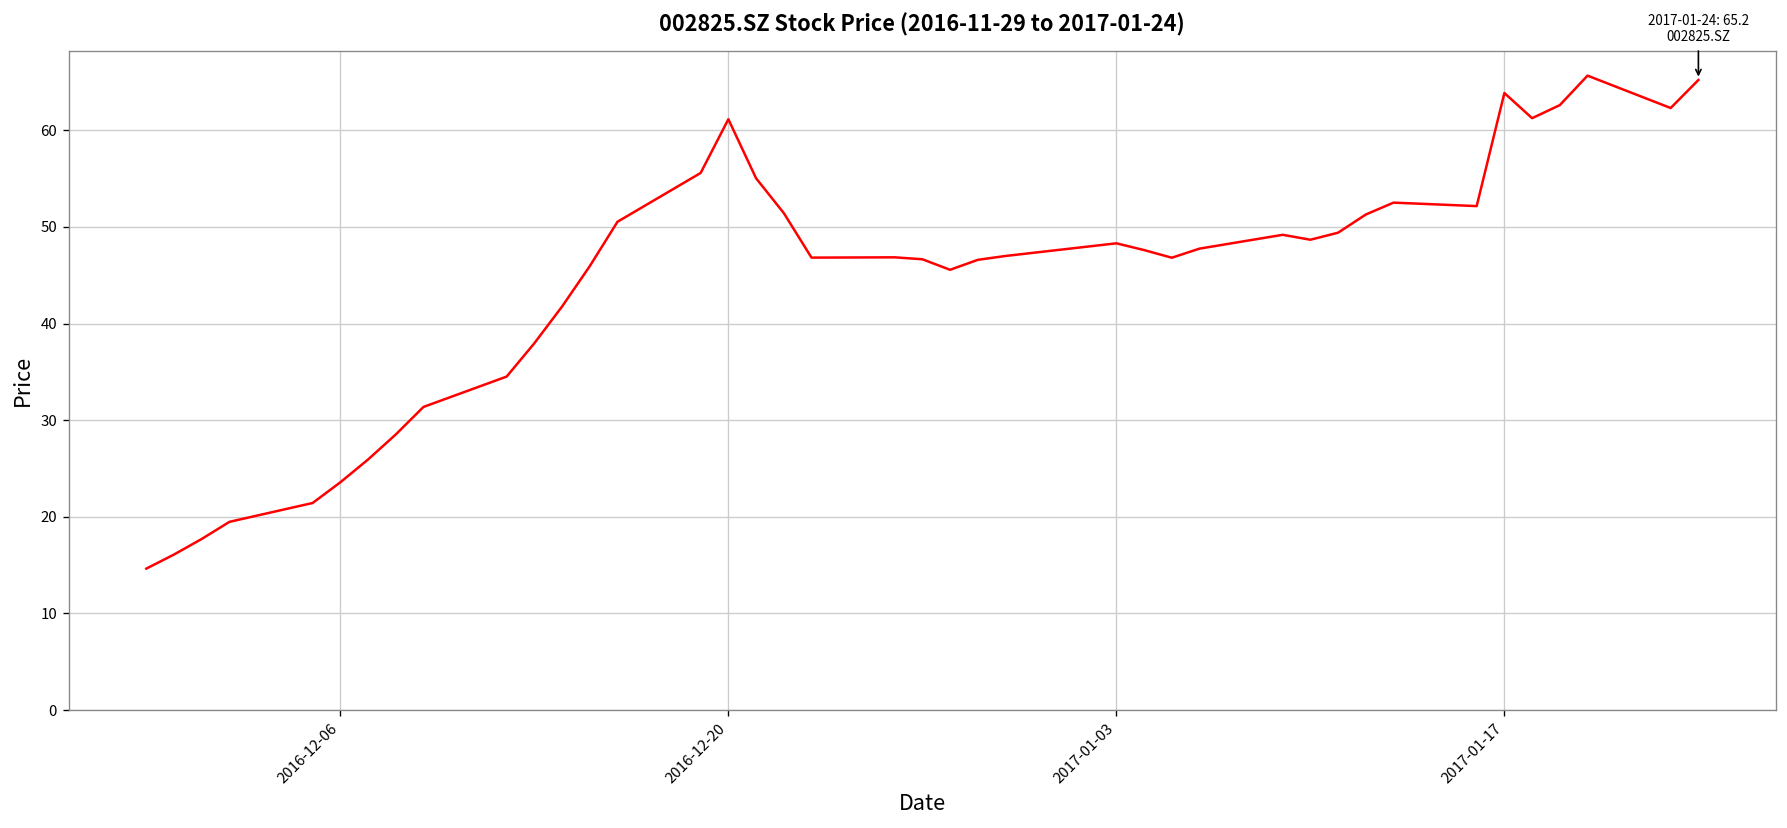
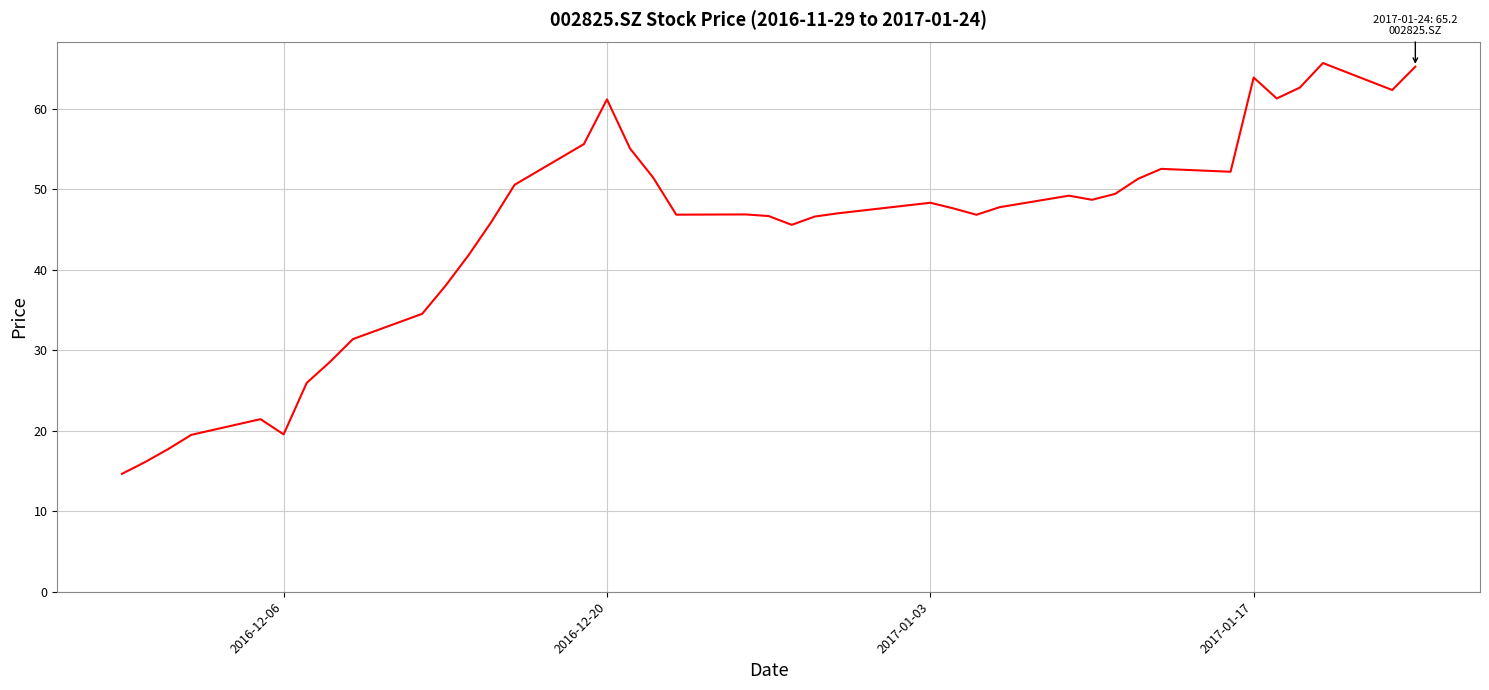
  {
-   "2016-12-06": 24,
+   "2016-12-06": 20,
    "2016-12-20": 61,
    "2017-01-03": 48,
    "2017-01-17": 64
  }
